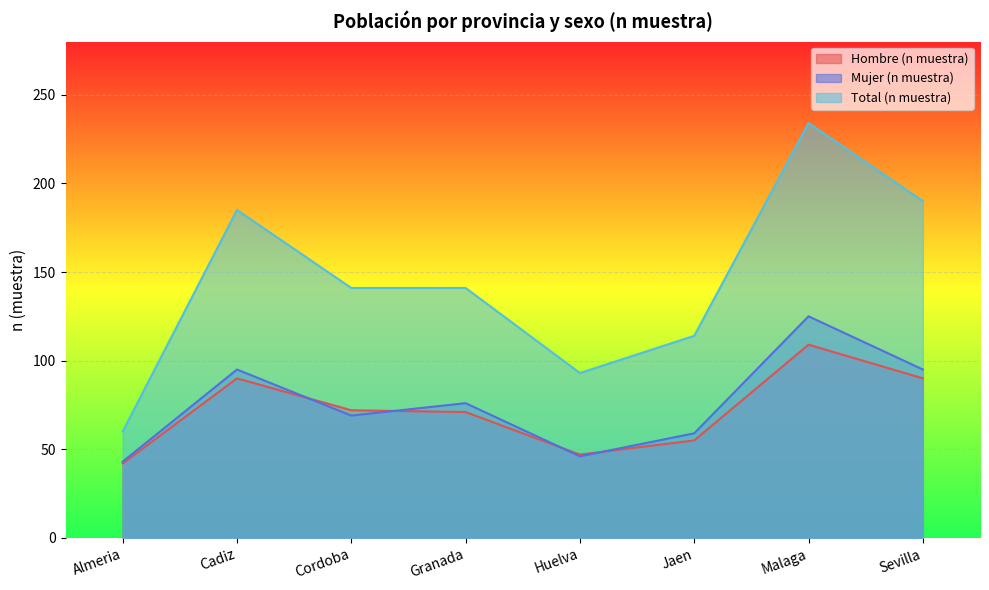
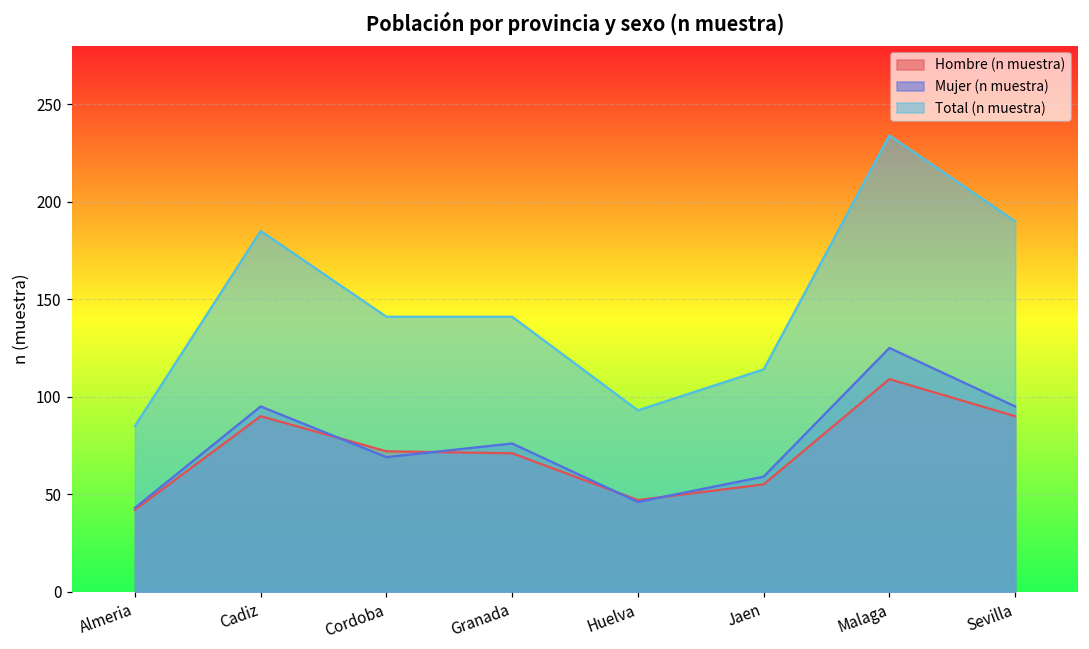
  {
    "Hombre (n muestra)": {
      "Cadiz": 90,
      "Cordoba": 72,
      "Granada": 71,
      "Jaen": 55,
      "Malaga": 109,
      "Sevilla": 90
    },
    "Mujer (n muestra)": {
      "Cadiz": 95,
      "Cordoba": 69,
      "Granada": 76,
      "Jaen": 59,
      "Malaga": 125,
      "Sevilla": 95
    },
    "Total (n muestra)": {
-     "Almeria": 60,
+     "Almeria": 85,
      "Cadiz": 185,
      "Cordoba": 141,
      "Granada": 141,
      "Huelva": 93,
      "Jaen": 114,
      "Malaga": 234,
      "Sevilla": 190
    }
  }
